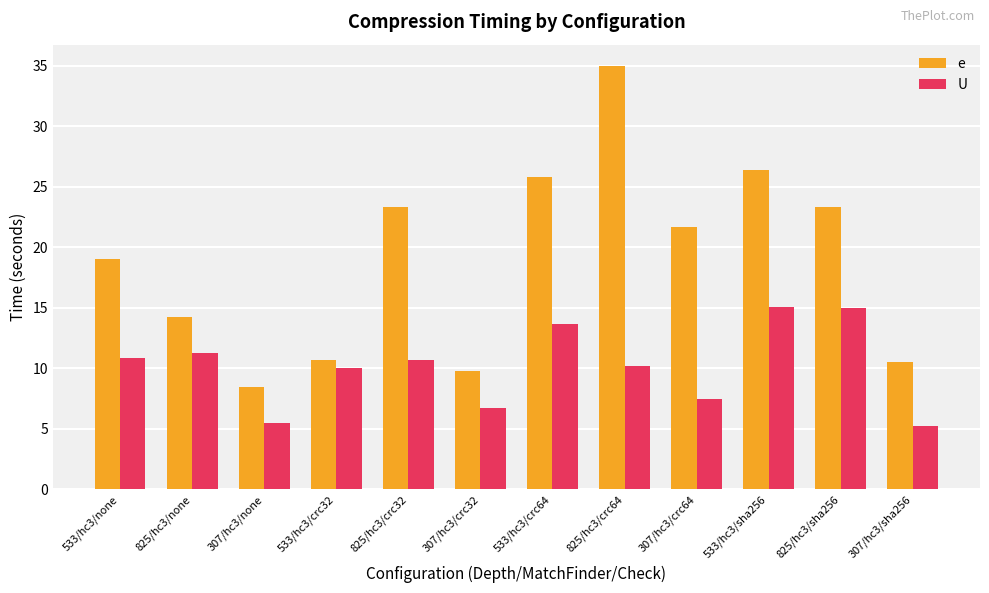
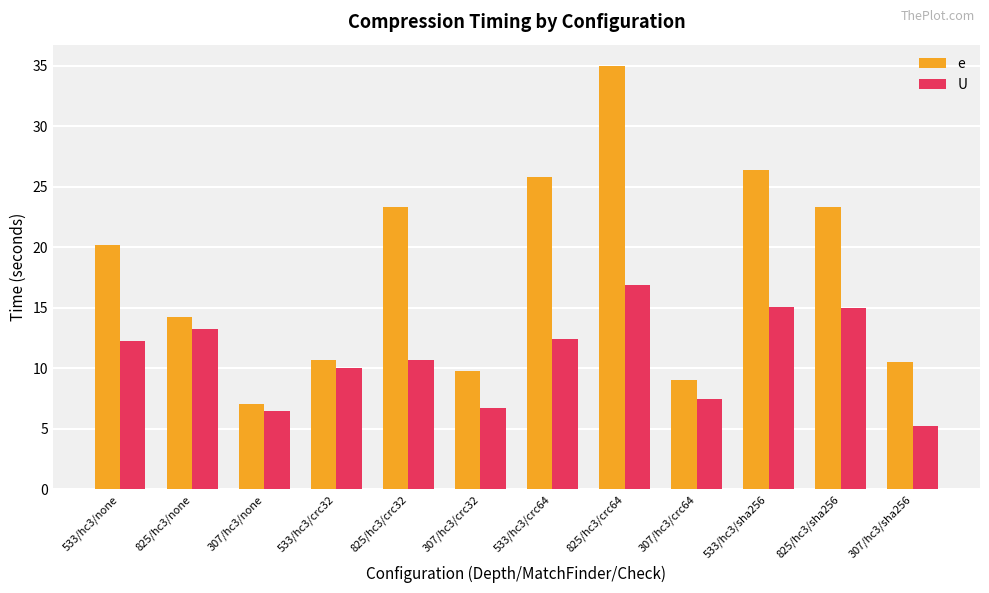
  {
    "e": {
-     "533/hc3/none": 19.1,
+     "533/hc3/none": 20.2,
      "825/hc3/none": 14.2,
-     "307/hc3/none": 8.4,
+     "307/hc3/none": 7.1,
      "533/hc3/crc32": 10.7,
      "825/hc3/crc32": 23.4,
      "307/hc3/crc32": 9.8,
      "533/hc3/crc64": 25.9,
      "825/hc3/crc64": 35.0,
-     "307/hc3/crc64": 21.7,
+     "307/hc3/crc64": 9.1,
      "533/hc3/sha256": 26.4,
      "825/hc3/sha256": 23.3,
      "307/hc3/sha256": 10.5
    },
    "U": {
-     "533/hc3/none": 10.9,
-     "825/hc3/none": 11.3,
-     "307/hc3/none": 5.5,
+     "533/hc3/none": 12.3,
+     "825/hc3/none": 13.3,
+     "307/hc3/none": 6.5,
      "533/hc3/crc32": 10.1,
      "825/hc3/crc32": 10.7,
      "307/hc3/crc32": 6.7,
-     "533/hc3/crc64": 13.7,
-     "825/hc3/crc64": 10.2,
+     "533/hc3/crc64": 12.5,
+     "825/hc3/crc64": 16.9,
      "307/hc3/crc64": 7.5,
      "533/hc3/sha256": 15.1,
      "825/hc3/sha256": 15.0,
      "307/hc3/sha256": 5.3
    }
  }
